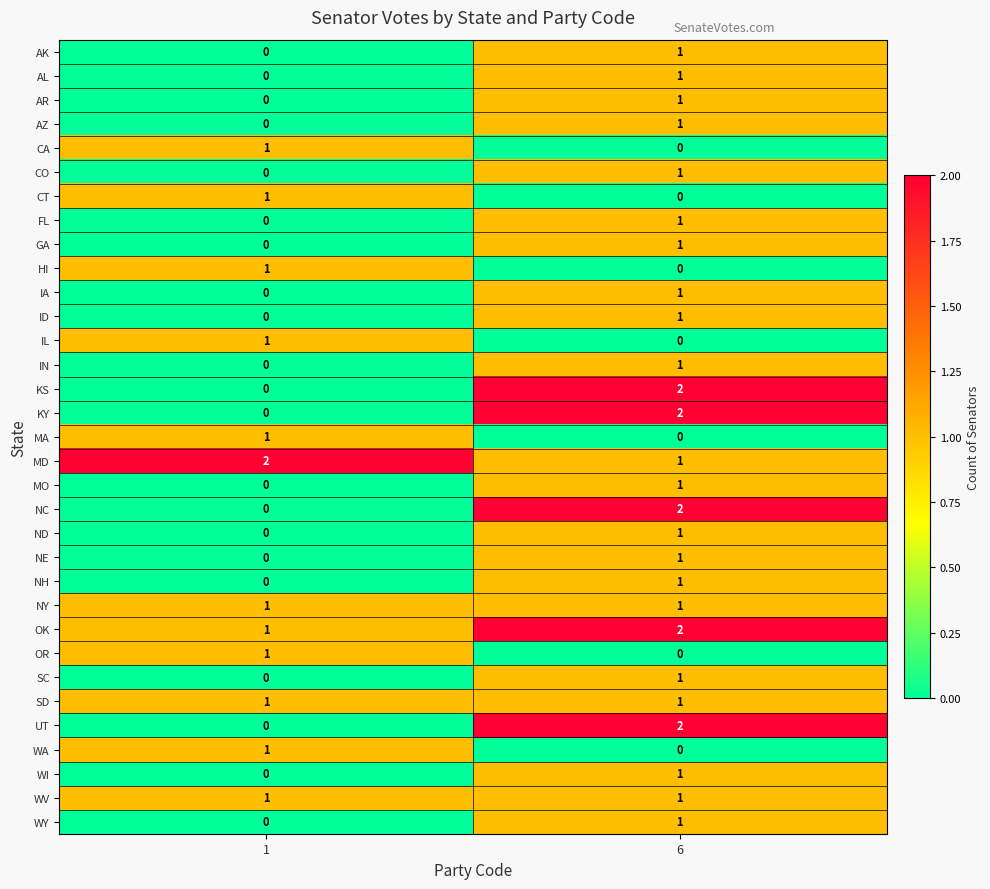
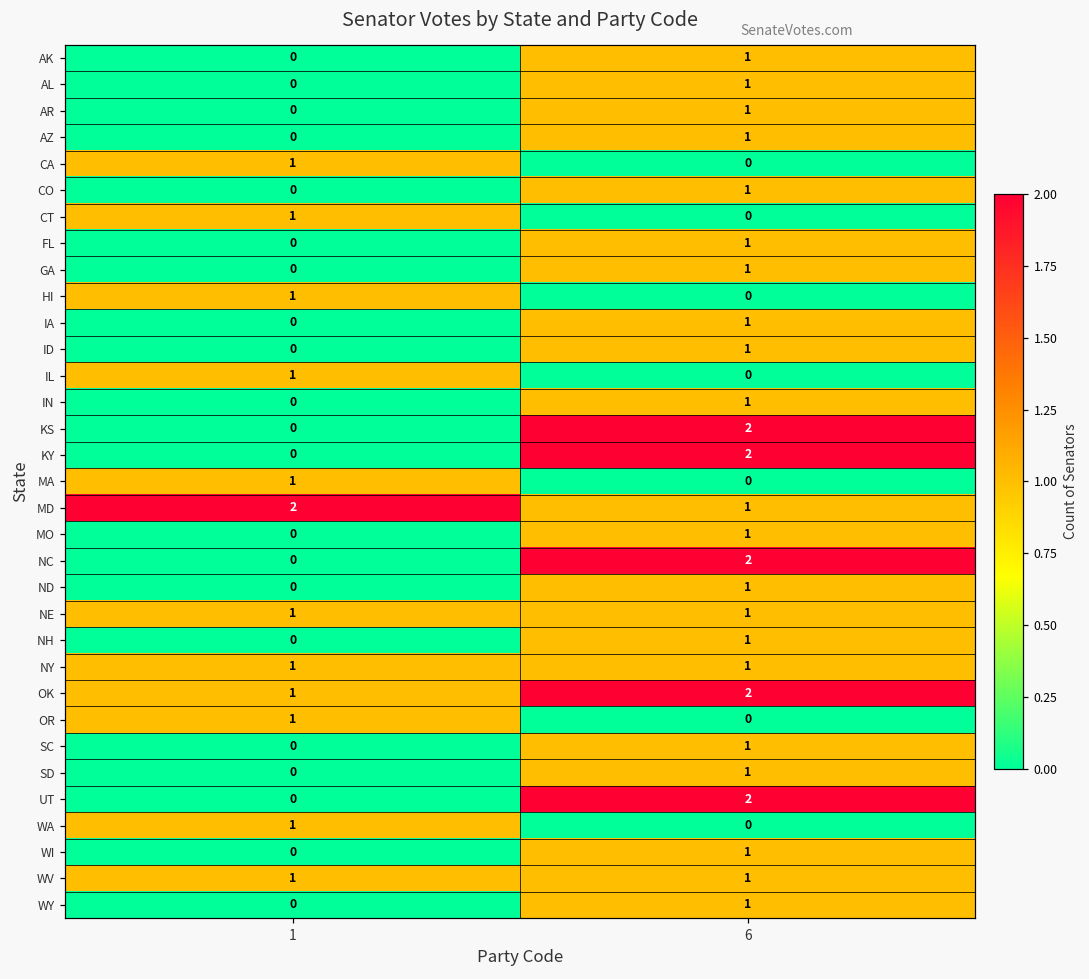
  {
    "AK": {
      "1": 0,
      "6": 1
    },
    "AL": {
      "1": 0,
      "6": 1
    },
    "AR": {
      "1": 0,
      "6": 1
    },
    "AZ": {
      "1": 0,
      "6": 1
    },
    "CA": {
      "1": 1,
      "6": 0
    },
    "CO": {
      "1": 0,
      "6": 1
    },
    "CT": {
      "1": 1,
      "6": 0
    },
    "FL": {
      "1": 0,
      "6": 1
    },
    "GA": {
      "1": 0,
      "6": 1
    },
    "HI": {
      "1": 1,
      "6": 0
    },
    "IA": {
      "1": 0,
      "6": 1
    },
    "ID": {
      "1": 0,
      "6": 1
    },
    "IL": {
      "1": 1,
      "6": 0
    },
    "IN": {
      "1": 0,
      "6": 1
    },
    "KS": {
      "1": 0,
      "6": 2
    },
    "KY": {
      "1": 0,
      "6": 2
    },
    "MA": {
      "1": 1,
      "6": 0
    },
    "MD": {
      "1": 2,
      "6": 1
    },
    "MO": {
      "1": 0,
      "6": 1
    },
    "NC": {
      "1": 0,
      "6": 2
    },
    "ND": {
      "1": 0,
      "6": 1
    },
    "NE": {
-     "1": 0,
+     "1": 1,
      "6": 1
    },
    "NH": {
      "1": 0,
      "6": 1
    },
    "NY": {
      "1": 1,
      "6": 1
    },
    "OK": {
      "1": 1,
      "6": 2
    },
    "OR": {
      "1": 1,
      "6": 0
    },
    "SC": {
      "1": 0,
      "6": 1
    },
    "SD": {
-     "1": 1,
+     "1": 0,
      "6": 1
    },
    "UT": {
      "1": 0,
      "6": 2
    },
    "WA": {
      "1": 1,
      "6": 0
    },
    "WI": {
      "1": 0,
      "6": 1
    },
    "WV": {
      "1": 1,
      "6": 1
    },
    "WY": {
      "1": 0,
      "6": 1
    }
  }
